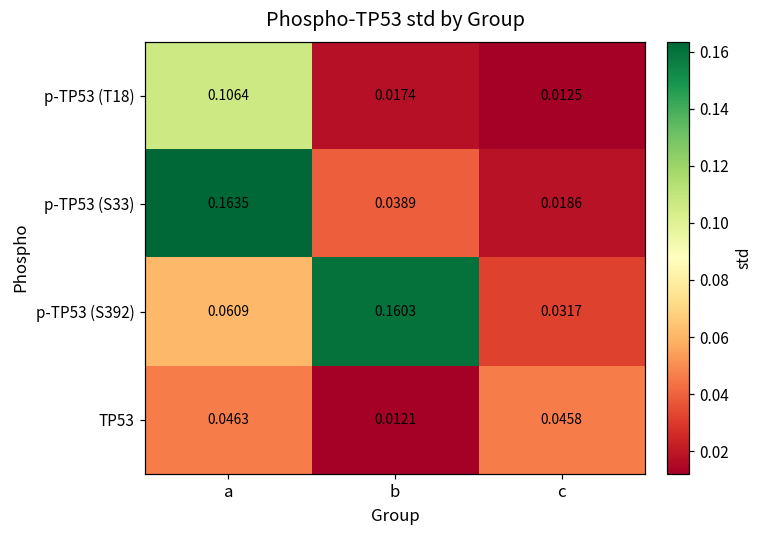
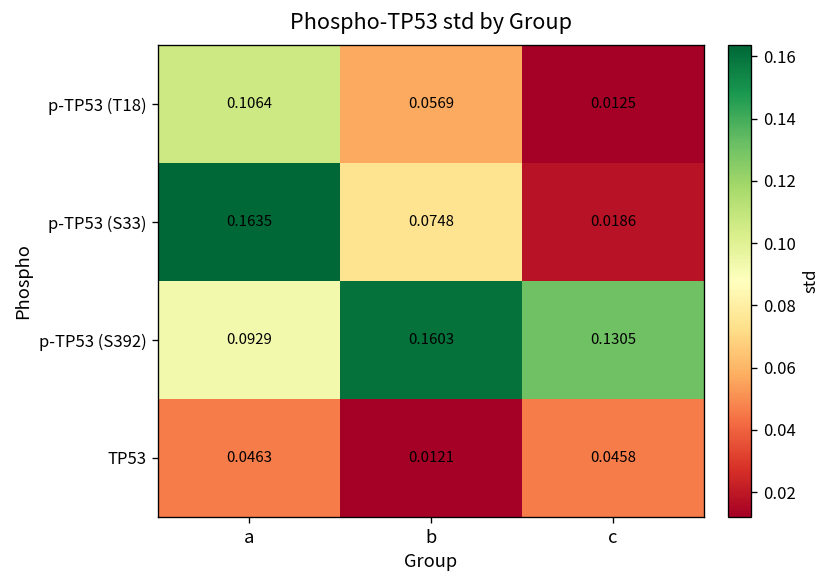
  {
    "p-TP53 (T18)": {
      "a": 0.1064,
-     "b": 0.0174,
+     "b": 0.0569,
      "c": 0.0125
    },
    "p-TP53 (S33)": {
      "a": 0.1635,
-     "b": 0.0389,
+     "b": 0.0748,
      "c": 0.0186
    },
    "p-TP53 (S392)": {
-     "a": 0.0609,
+     "a": 0.0929,
      "b": 0.1603,
-     "c": 0.0317
+     "c": 0.1305
    },
    "TP53": {
      "a": 0.0463,
      "b": 0.0121,
      "c": 0.0458
    }
  }
